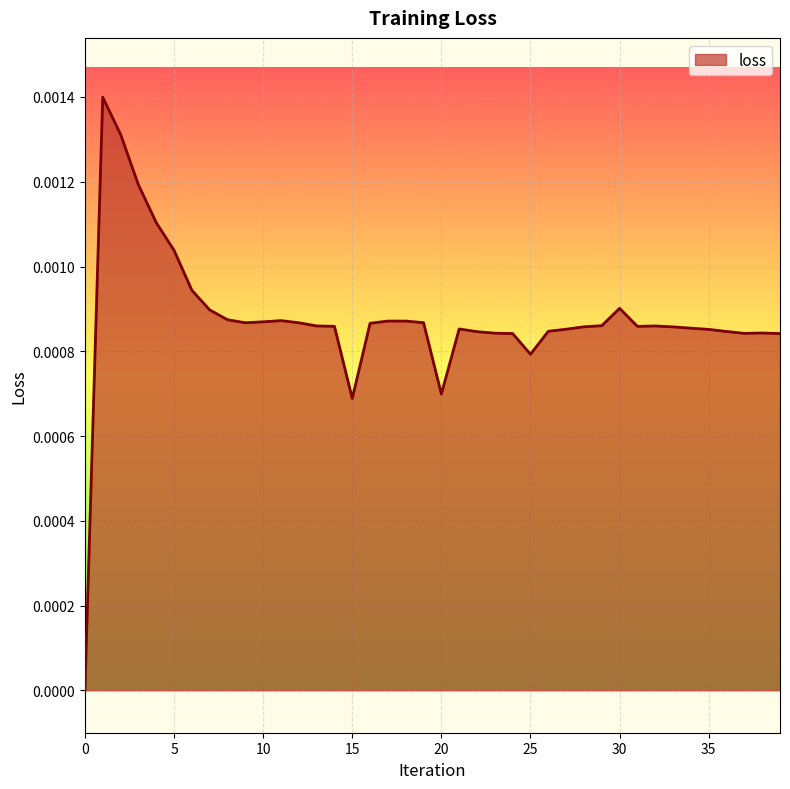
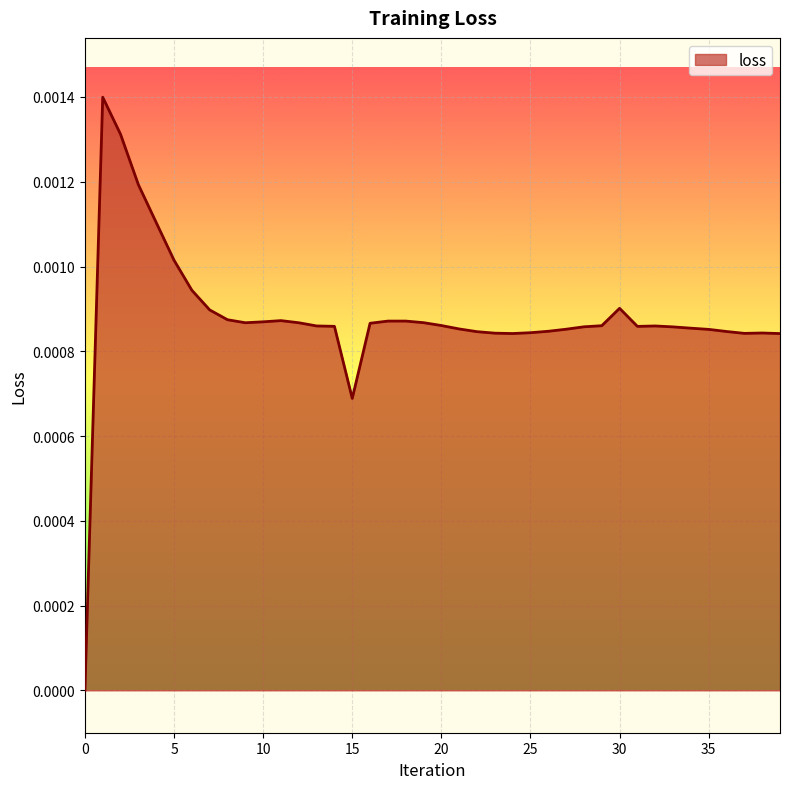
  {
    "0": 0.00000,
-   "5": 0.00104,
+   "5": 0.00101,
    "10": 0.00087,
    "15": 0.00069,
-   "20": 0.00070,
-   "25": 0.00079,
+   "20": 0.00086,
+   "25": 0.00084,
    "30": 0.00090,
    "35": 0.00085
  }
